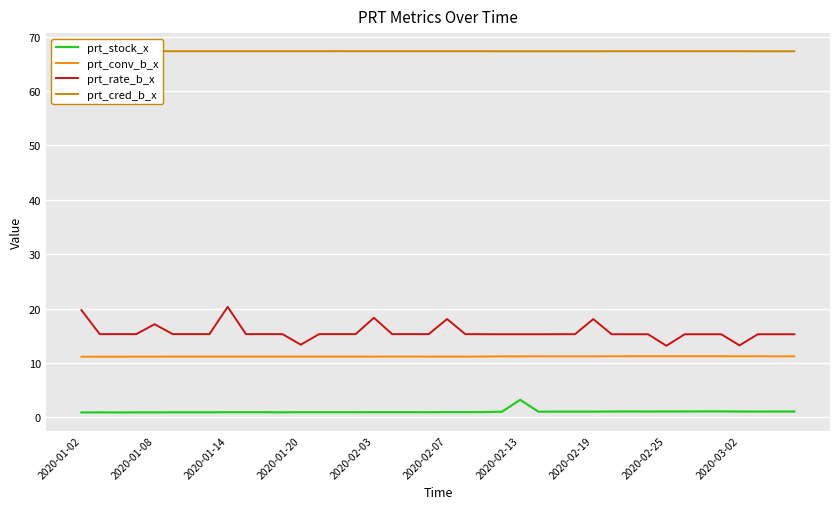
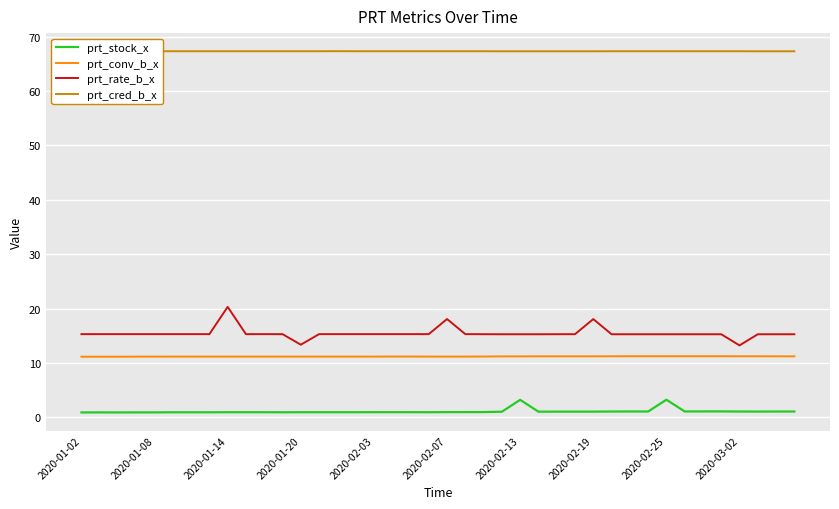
  {
    "prt_stock_x": {
      "2020-01-02": 1,
      "2020-01-08": 1,
      "2020-01-14": 1,
      "2020-01-20": 1,
      "2020-02-03": 1,
      "2020-02-07": 1,
      "2020-02-13": 3,
      "2020-02-19": 1,
-     "2020-02-25": 1,
+     "2020-02-25": 3,
      "2020-03-02": 1
    },
    "prt_rate_b_x": {
-     "2020-01-02": 20,
-     "2020-01-08": 17,
+     "2020-01-02": 15,
+     "2020-01-08": 15,
      "2020-01-14": 20,
      "2020-01-20": 13,
-     "2020-02-03": 18,
+     "2020-02-03": 15,
      "2020-02-07": 18,
      "2020-02-13": 15,
      "2020-02-19": 18,
-     "2020-02-25": 13,
+     "2020-02-25": 15,
      "2020-03-02": 13
    }
  }
